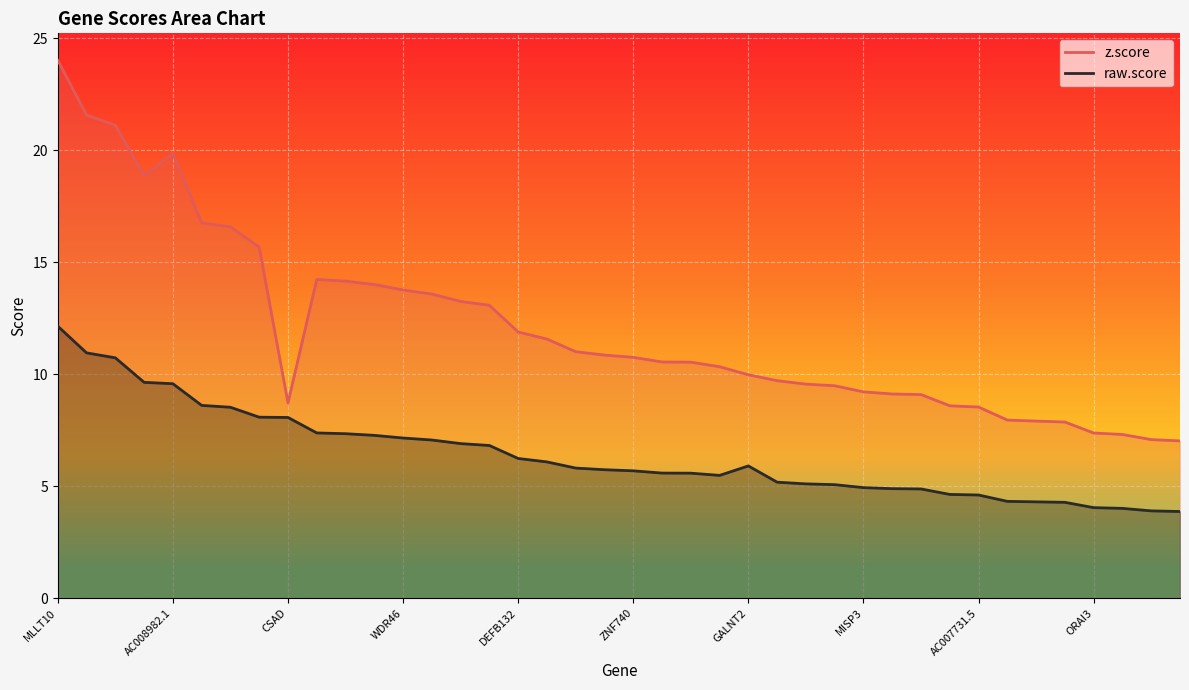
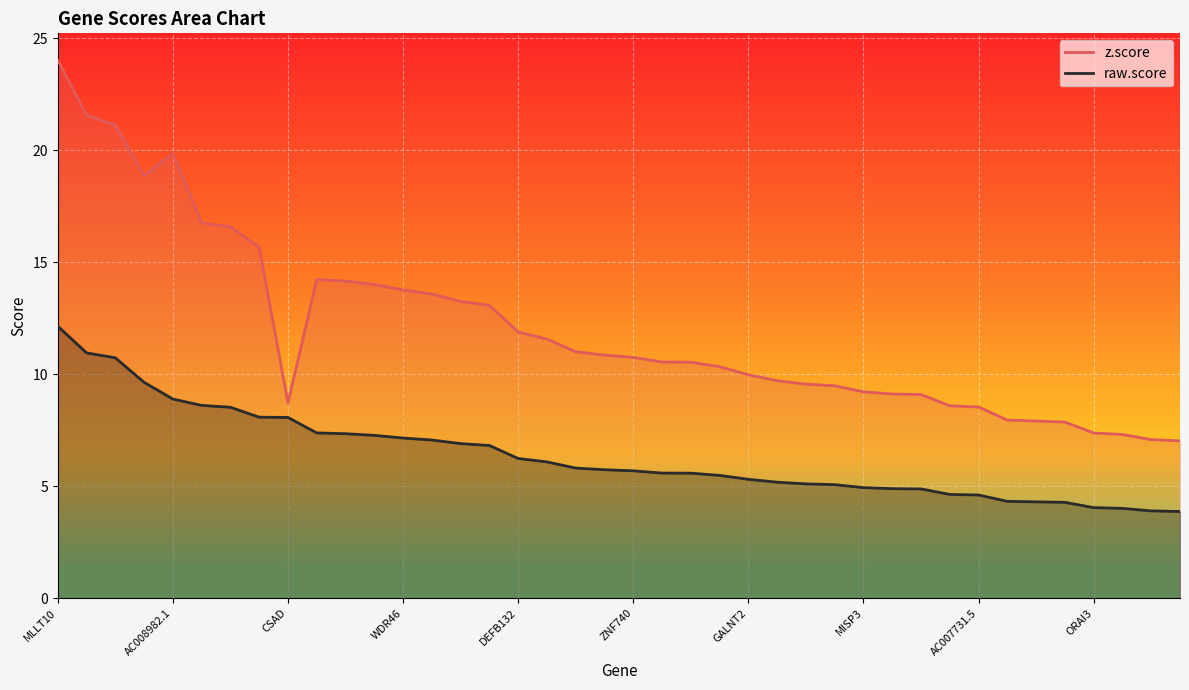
  {
    "z.score": {
      "MLLT10": 24.0,
      "AC008982.1": 19.9,
      "CSAD": 8.7,
      "WDR46": 13.8,
      "DEFB132": 11.9,
      "ZNF740": 10.8,
      "GALNT2": 10.0,
      "MISP3": 9.2,
      "AC007731.5": 8.5,
      "ORAI3": 7.4
    },
    "raw.score": {
      "MLLT10": 12.1,
-     "AC008982.1": 9.6,
+     "AC008982.1": 8.9,
      "CSAD": 8.1,
      "WDR46": 7.2,
      "DEFB132": 6.2,
      "ZNF740": 5.7,
-     "GALNT2": 5.9,
+     "GALNT2": 5.3,
      "MISP3": 4.9,
      "AC007731.5": 4.6,
      "ORAI3": 4.0
    }
  }
